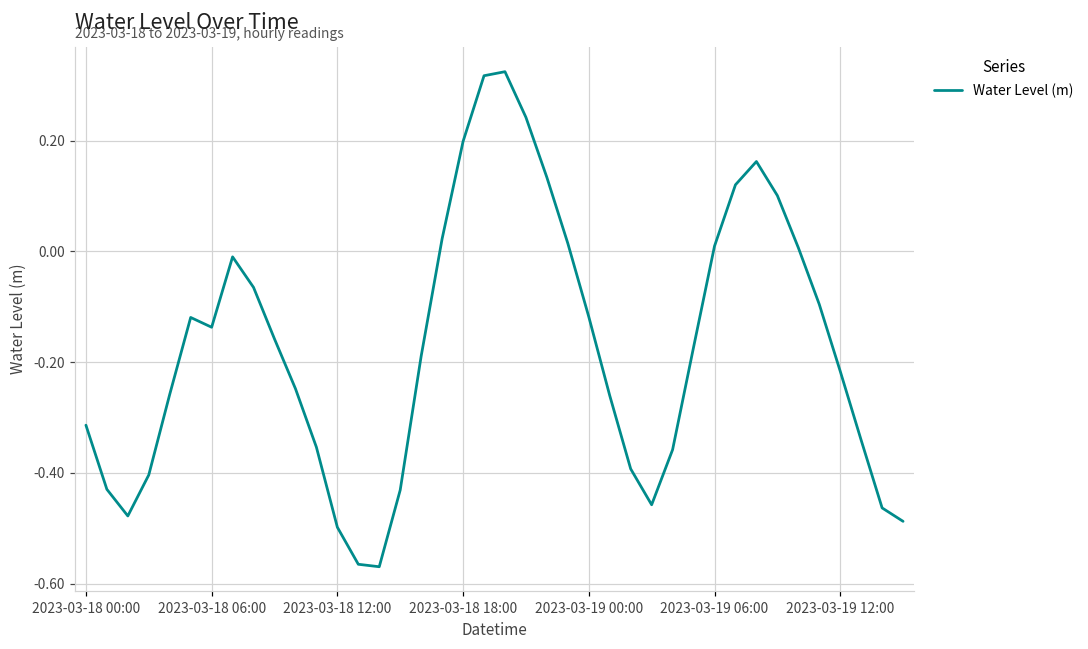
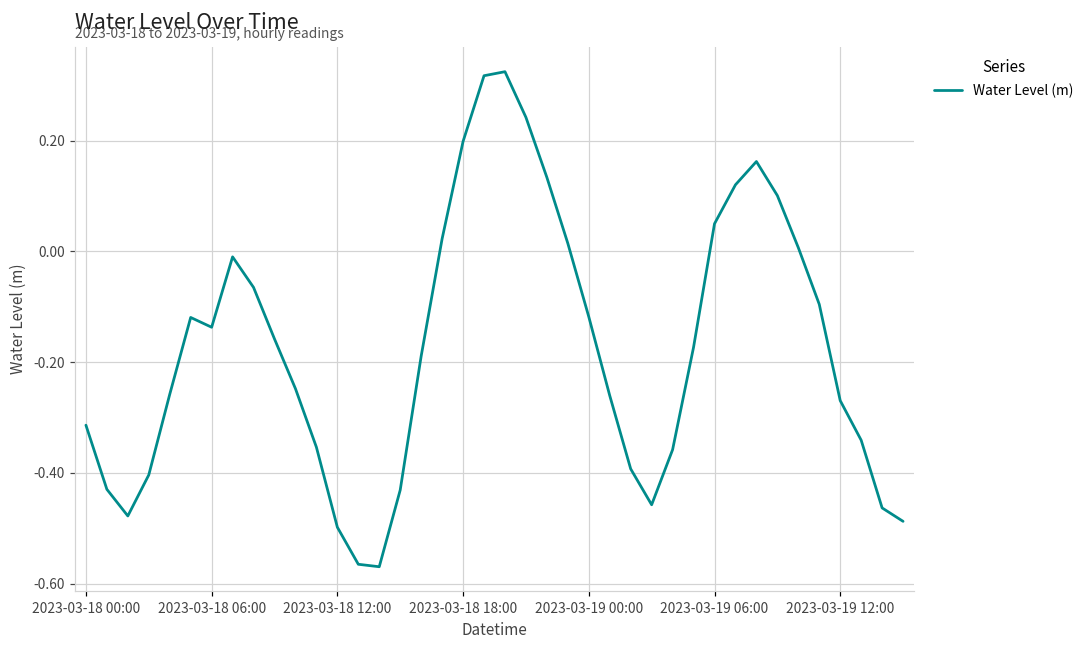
  {
    "2023-03-18 00:00": -0.31,
    "2023-03-18 06:00": -0.14,
    "2023-03-18 12:00": -0.50,
    "2023-03-18 18:00": 0.20,
    "2023-03-19 00:00": -0.12,
-   "2023-03-19 06:00": 0.01,
-   "2023-03-19 12:00": -0.22
+   "2023-03-19 06:00": 0.05,
+   "2023-03-19 12:00": -0.27
  }
